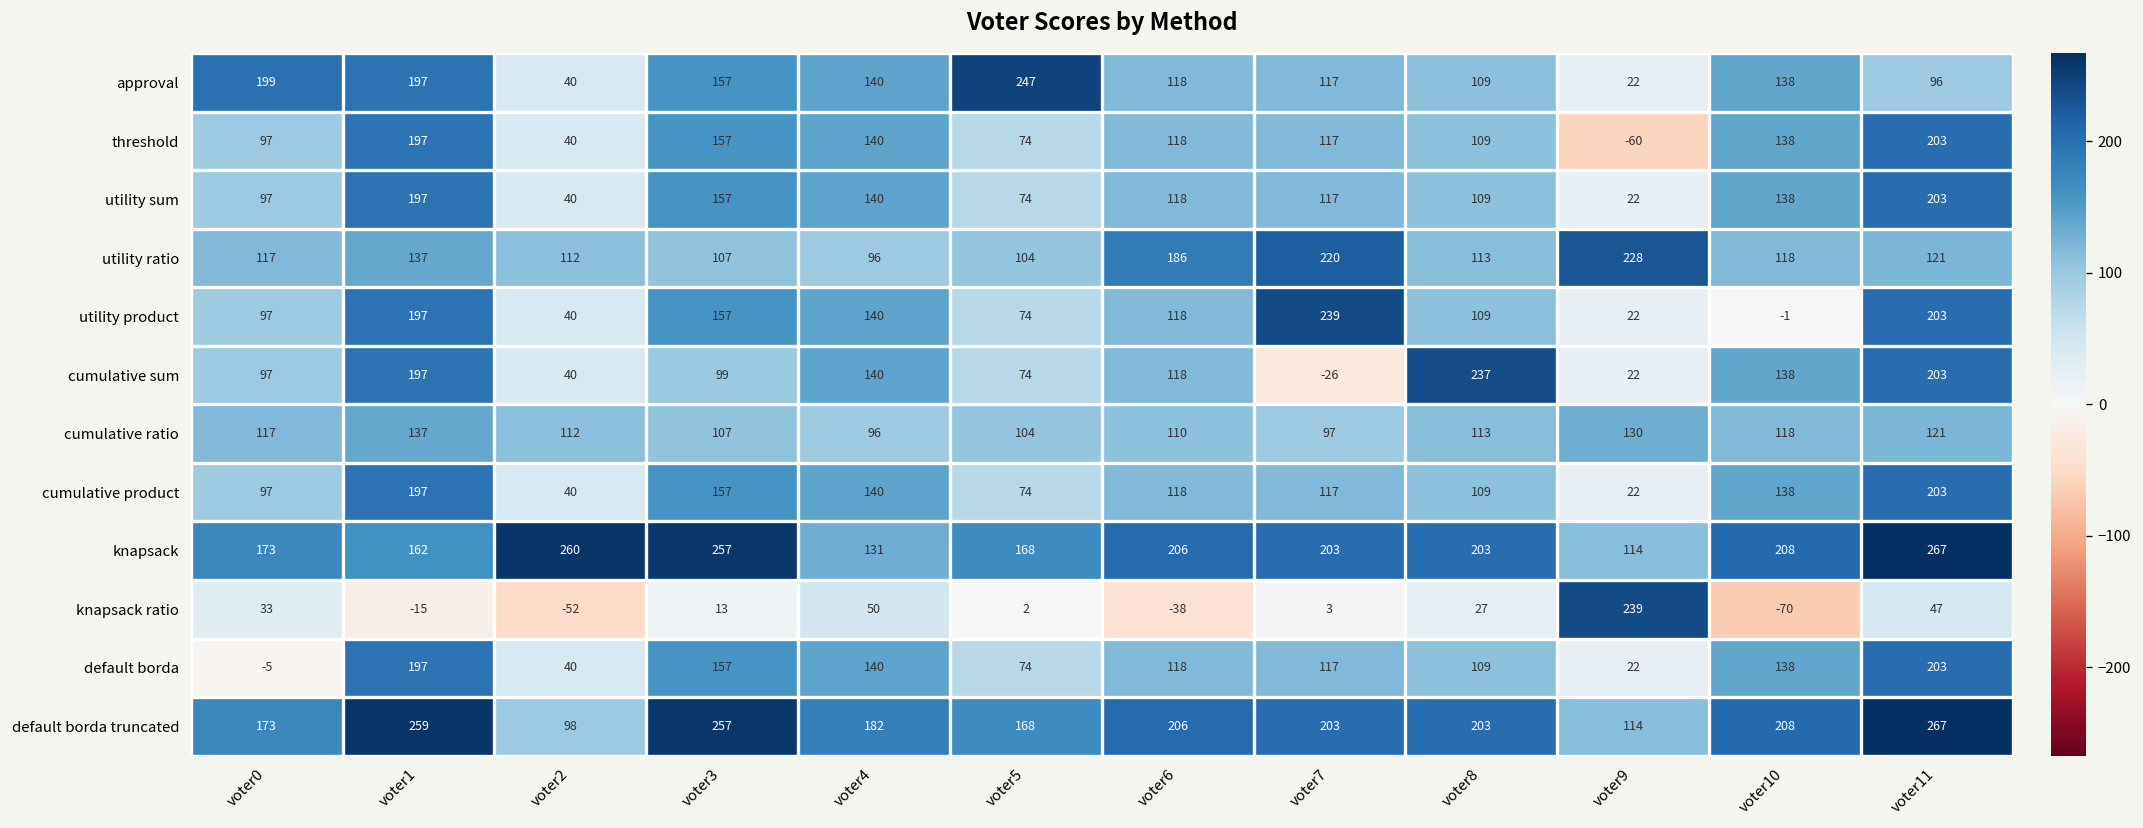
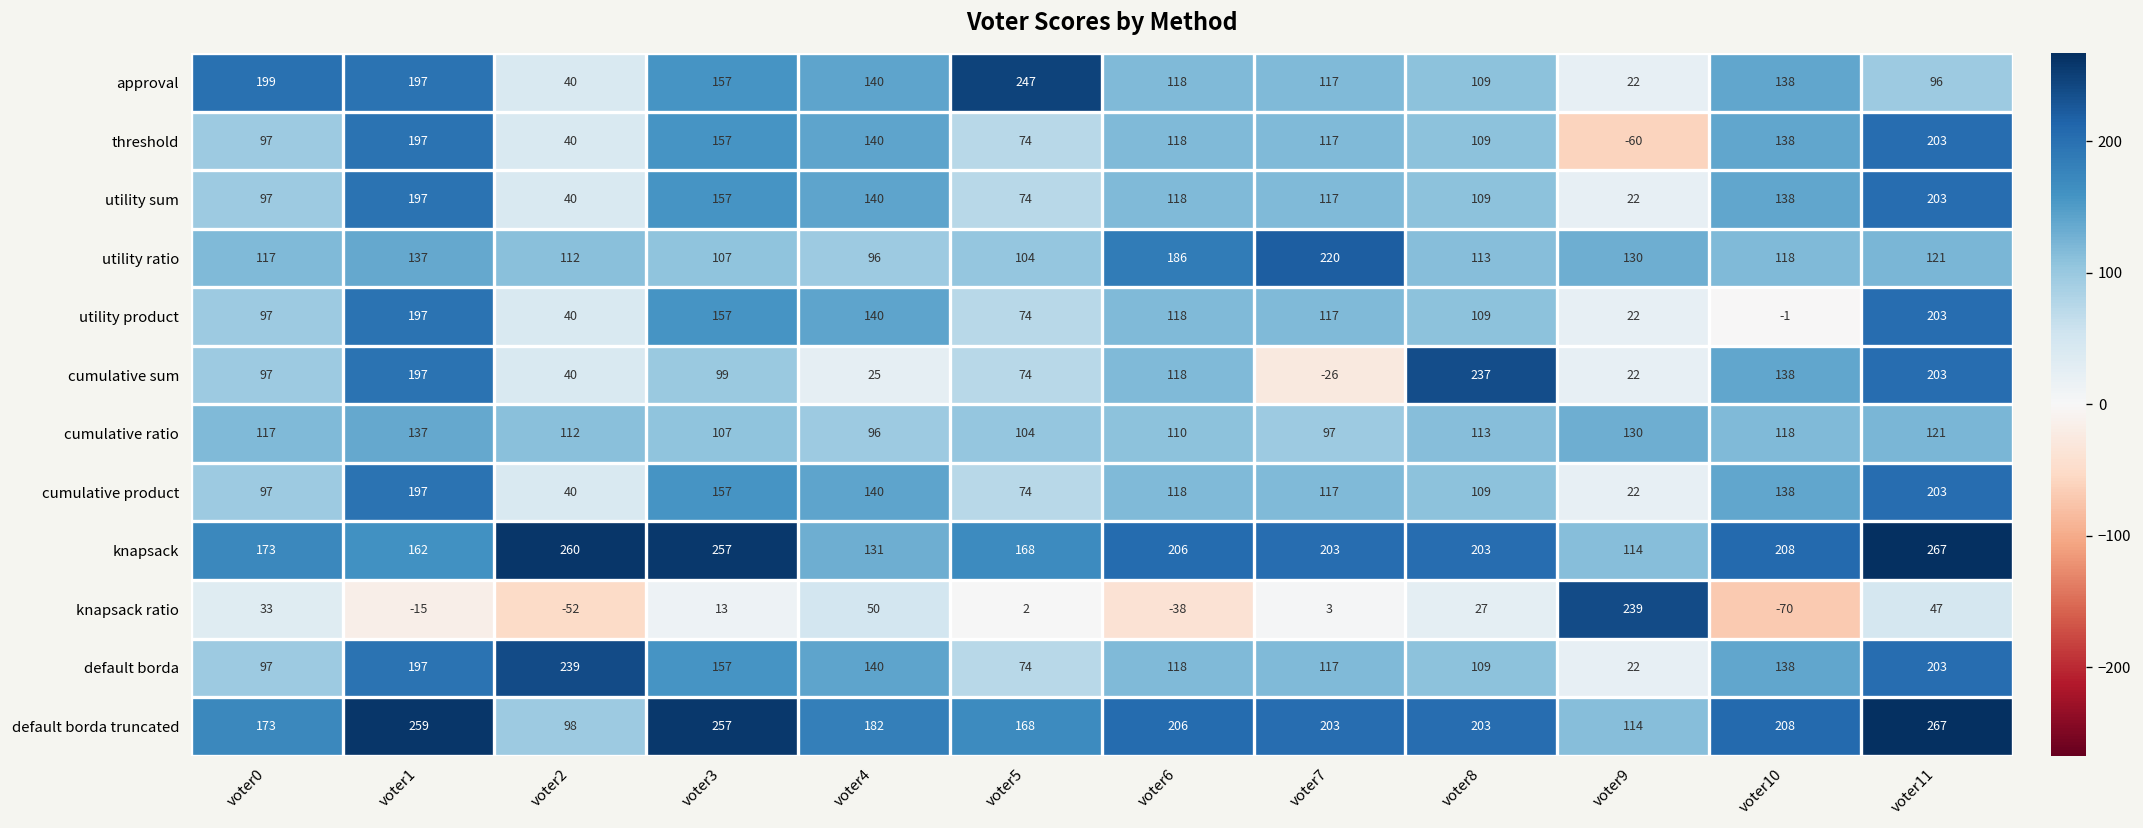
  {
    "approval": {
      "voter0": 199,
      "voter1": 197,
      "voter2": 40,
      "voter3": 157,
      "voter4": 140,
      "voter5": 247,
      "voter6": 118,
      "voter7": 117,
      "voter8": 109,
      "voter9": 22,
      "voter10": 138,
      "voter11": 96
    },
    "threshold": {
      "voter0": 97,
      "voter1": 197,
      "voter2": 40,
      "voter3": 157,
      "voter4": 140,
      "voter5": 74,
      "voter6": 118,
      "voter7": 117,
      "voter8": 109,
      "voter9": -60,
      "voter10": 138,
      "voter11": 203
    },
    "utility sum": {
      "voter0": 97,
      "voter1": 197,
      "voter2": 40,
      "voter3": 157,
      "voter4": 140,
      "voter5": 74,
      "voter6": 118,
      "voter7": 117,
      "voter8": 109,
      "voter9": 22,
      "voter10": 138,
      "voter11": 203
    },
    "utility ratio": {
      "voter0": 117,
      "voter1": 137,
      "voter2": 112,
      "voter3": 107,
      "voter4": 96,
      "voter5": 104,
      "voter6": 186,
      "voter7": 220,
      "voter8": 113,
-     "voter9": 228,
+     "voter9": 130,
      "voter10": 118,
      "voter11": 121
    },
    "utility product": {
      "voter0": 97,
      "voter1": 197,
      "voter2": 40,
      "voter3": 157,
      "voter4": 140,
      "voter5": 74,
      "voter6": 118,
-     "voter7": 239,
+     "voter7": 117,
      "voter8": 109,
      "voter9": 22,
      "voter10": -1,
      "voter11": 203
    },
    "cumulative sum": {
      "voter0": 97,
      "voter1": 197,
      "voter2": 40,
      "voter3": 99,
-     "voter4": 140,
+     "voter4": 25,
      "voter5": 74,
      "voter6": 118,
      "voter7": -26,
      "voter8": 237,
      "voter9": 22,
      "voter10": 138,
      "voter11": 203
    },
    "cumulative ratio": {
      "voter0": 117,
      "voter1": 137,
      "voter2": 112,
      "voter3": 107,
      "voter4": 96,
      "voter5": 104,
      "voter6": 110,
      "voter7": 97,
      "voter8": 113,
      "voter9": 130,
      "voter10": 118,
      "voter11": 121
    },
    "cumulative product": {
      "voter0": 97,
      "voter1": 197,
      "voter2": 40,
      "voter3": 157,
      "voter4": 140,
      "voter5": 74,
      "voter6": 118,
      "voter7": 117,
      "voter8": 109,
      "voter9": 22,
      "voter10": 138,
      "voter11": 203
    },
    "knapsack": {
      "voter0": 173,
      "voter1": 162,
      "voter2": 260,
      "voter3": 257,
      "voter4": 131,
      "voter5": 168,
      "voter6": 206,
      "voter7": 203,
      "voter8": 203,
      "voter9": 114,
      "voter10": 208,
      "voter11": 267
    },
    "knapsack ratio": {
      "voter0": 33,
      "voter1": -15,
      "voter2": -52,
      "voter3": 13,
      "voter4": 50,
      "voter5": 2,
      "voter6": -38,
      "voter7": 3,
      "voter8": 27,
      "voter9": 239,
      "voter10": -70,
      "voter11": 47
    },
    "default borda": {
-     "voter0": -5,
+     "voter0": 97,
      "voter1": 197,
-     "voter2": 40,
+     "voter2": 239,
      "voter3": 157,
      "voter4": 140,
      "voter5": 74,
      "voter6": 118,
      "voter7": 117,
      "voter8": 109,
      "voter9": 22,
      "voter10": 138,
      "voter11": 203
    },
    "default borda truncated": {
      "voter0": 173,
      "voter1": 259,
      "voter2": 98,
      "voter3": 257,
      "voter4": 182,
      "voter5": 168,
      "voter6": 206,
      "voter7": 203,
      "voter8": 203,
      "voter9": 114,
      "voter10": 208,
      "voter11": 267
    }
  }
